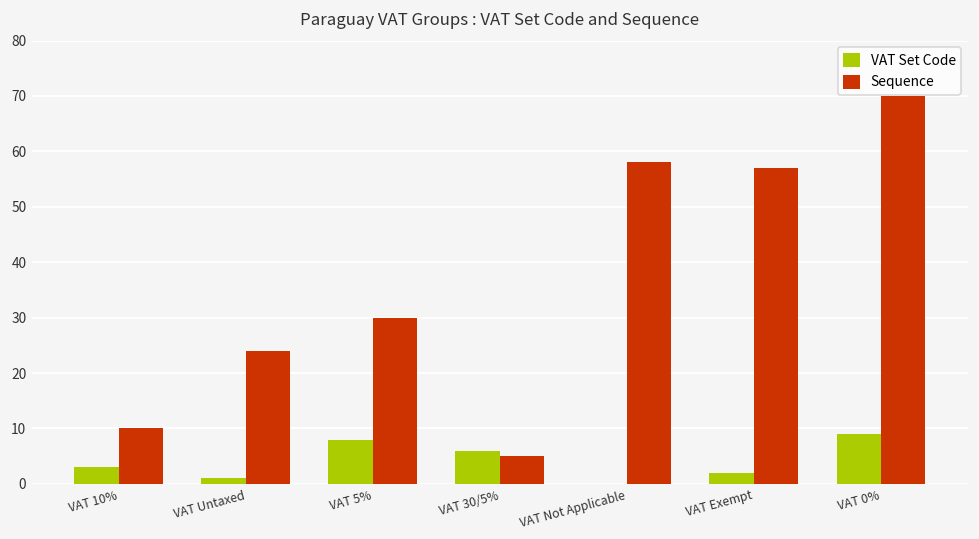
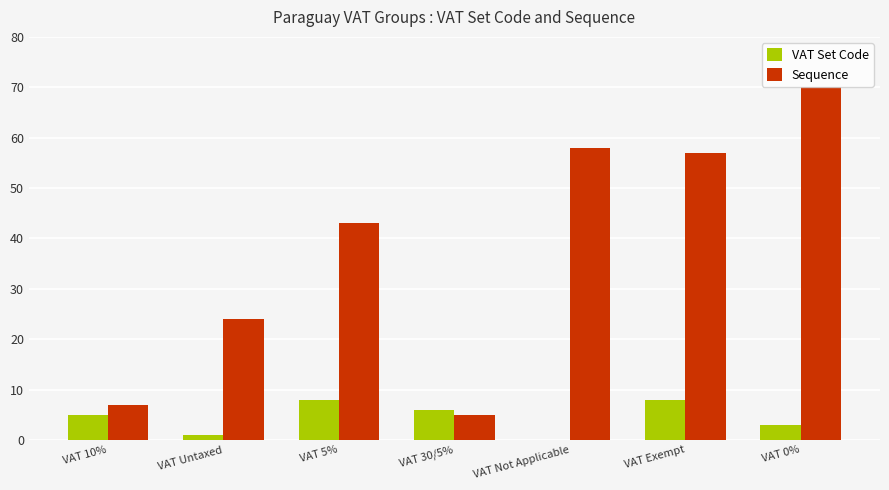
  {
    "VAT Set Code": {
-     "VAT 10%": 3,
+     "VAT 10%": 5,
      "VAT Untaxed": 1,
      "VAT 5%": 8,
      "VAT 30/5%": 6,
      "VAT Not Applicable": 0,
-     "VAT Exempt": 2,
-     "VAT 0%": 9
+     "VAT Exempt": 8,
+     "VAT 0%": 3
    },
    "Sequence": {
-     "VAT 10%": 10,
+     "VAT 10%": 7,
      "VAT Untaxed": 24,
-     "VAT 5%": 30,
+     "VAT 5%": 43,
      "VAT 30/5%": 5,
      "VAT Not Applicable": 58,
      "VAT Exempt": 57,
      "VAT 0%": 70
    }
  }
